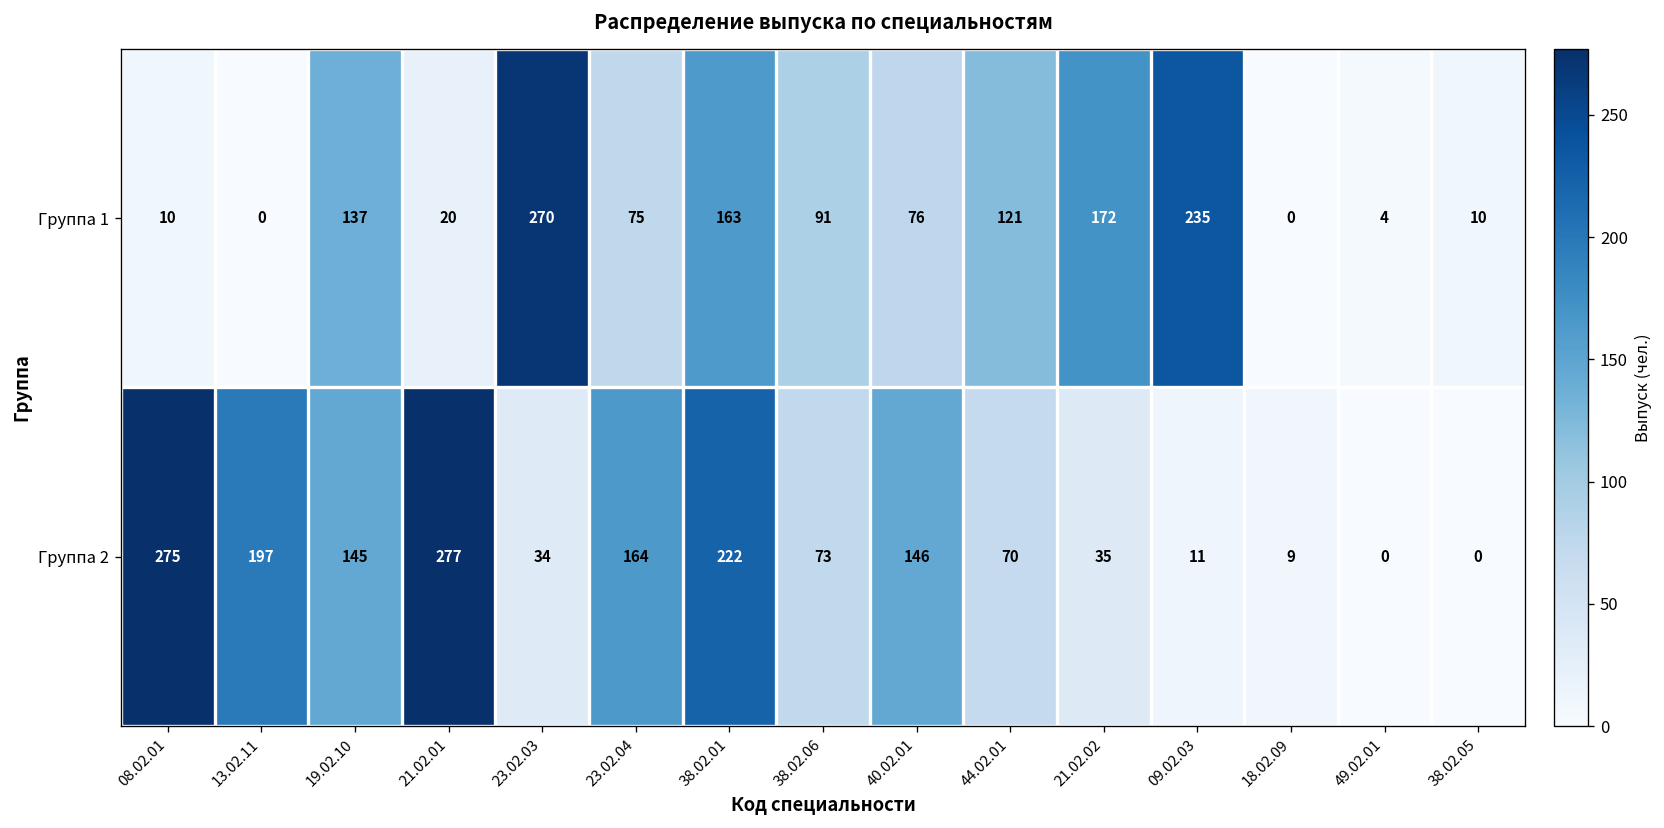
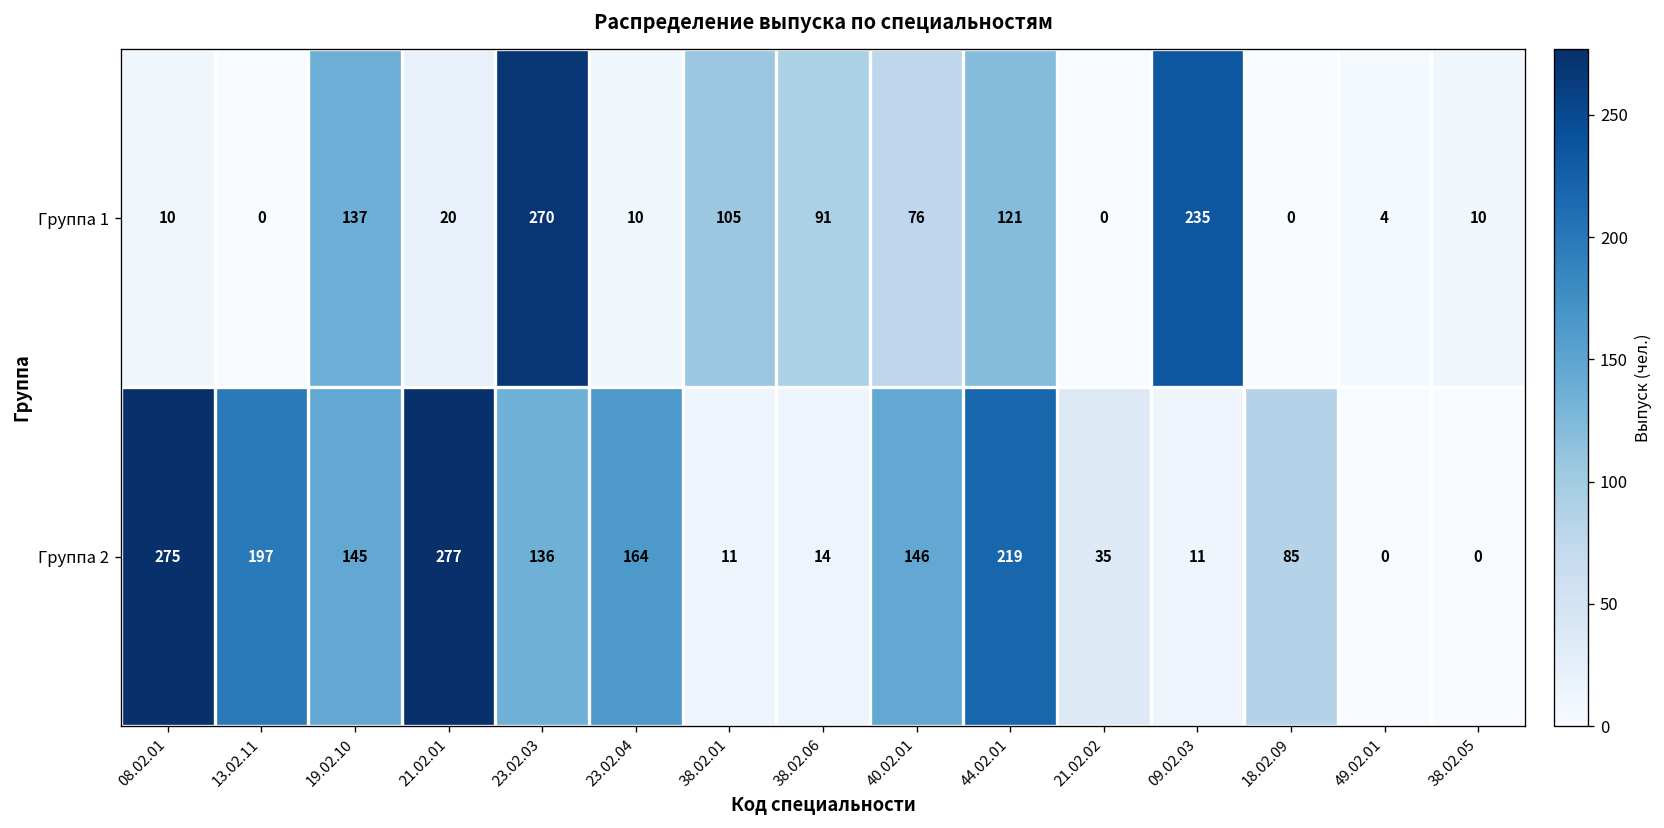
  {
    "Группа 1": {
      "08.02.01": 10,
      "13.02.11": 0,
      "19.02.10": 137,
      "21.02.01": 20,
      "23.02.03": 270,
-     "23.02.04": 75,
-     "38.02.01": 163,
+     "23.02.04": 10,
+     "38.02.01": 105,
      "38.02.06": 91,
      "40.02.01": 76,
      "44.02.01": 121,
-     "21.02.02": 172,
+     "21.02.02": 0,
      "09.02.03": 235,
      "18.02.09": 0,
      "49.02.01": 4,
      "38.02.05": 10
    },
    "Группа 2": {
      "08.02.01": 275,
      "13.02.11": 197,
      "19.02.10": 145,
      "21.02.01": 277,
-     "23.02.03": 34,
+     "23.02.03": 136,
      "23.02.04": 164,
-     "38.02.01": 222,
-     "38.02.06": 73,
+     "38.02.01": 11,
+     "38.02.06": 14,
      "40.02.01": 146,
-     "44.02.01": 70,
+     "44.02.01": 219,
      "21.02.02": 35,
      "09.02.03": 11,
-     "18.02.09": 9,
+     "18.02.09": 85,
      "49.02.01": 0,
      "38.02.05": 0
    }
  }
